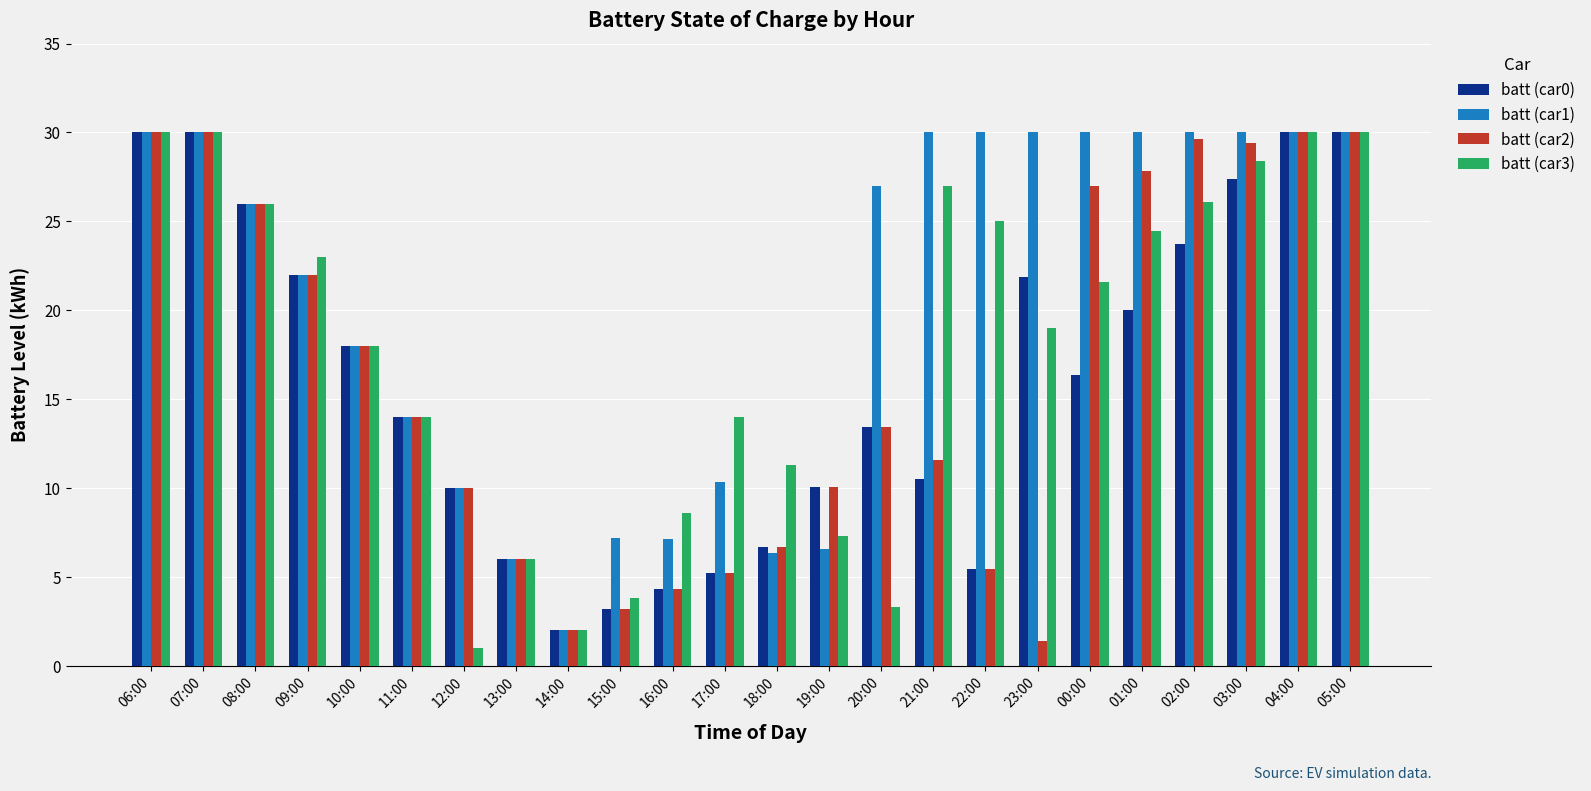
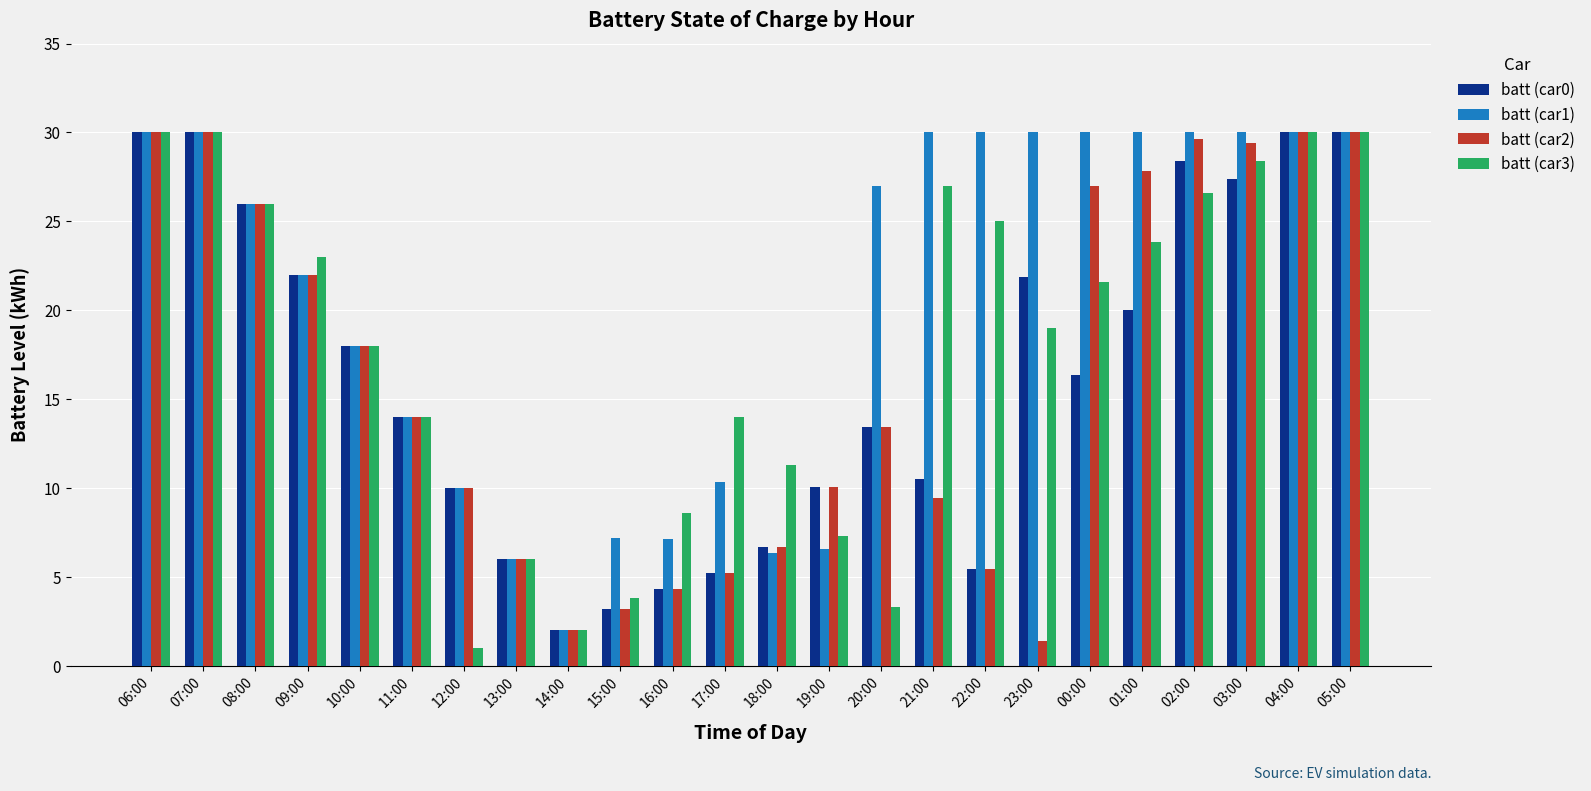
  {
    "batt (car0)": {
      "06:00": 30.0,
      "07:00": 30.0,
      "08:00": 26.0,
      "09:00": 22.0,
      "10:00": 18.0,
      "11:00": 14.0,
      "12:00": 10.0,
      "13:00": 6.0,
      "14:00": 2.0,
      "15:00": 3.2,
      "16:00": 4.4,
      "17:00": 5.3,
      "18:00": 6.7,
      "19:00": 10.1,
      "20:00": 13.4,
      "21:00": 10.5,
      "22:00": 5.4,
      "23:00": 21.9,
      "00:00": 16.4,
      "01:00": 20.0,
-     "02:00": 23.7,
+     "02:00": 28.4,
      "03:00": 27.4,
      "04:00": 30.0,
      "05:00": 30.0
    },
    "batt (car1)": {
      "06:00": 30.0,
      "07:00": 30.0,
      "08:00": 26.0,
      "09:00": 22.0,
      "10:00": 18.0,
      "11:00": 14.0,
      "12:00": 10.0,
      "13:00": 6.0,
      "14:00": 2.0,
      "15:00": 7.2,
      "16:00": 7.1,
      "17:00": 10.4,
      "18:00": 6.4,
      "19:00": 6.6,
      "20:00": 27.0,
      "21:00": 30.0,
      "22:00": 30.0,
      "23:00": 30.0,
      "00:00": 30.0,
      "01:00": 30.0,
      "02:00": 30.0,
      "03:00": 30.0,
      "04:00": 30.0,
      "05:00": 30.0
    },
    "batt (car2)": {
      "06:00": 30.0,
      "07:00": 30.0,
      "08:00": 26.0,
      "09:00": 22.0,
      "10:00": 18.0,
      "11:00": 14.0,
      "12:00": 10.0,
      "13:00": 6.0,
      "14:00": 2.0,
      "15:00": 3.2,
      "16:00": 4.4,
      "17:00": 5.3,
      "18:00": 6.7,
      "19:00": 10.1,
      "20:00": 13.4,
-     "21:00": 11.6,
+     "21:00": 9.4,
      "22:00": 5.4,
      "23:00": 1.4,
      "00:00": 27.0,
      "01:00": 27.8,
      "02:00": 29.6,
      "03:00": 29.4,
      "04:00": 30.0,
      "05:00": 30.0
    },
    "batt (car3)": {
      "06:00": 30.0,
      "07:00": 30.0,
      "08:00": 26.0,
      "09:00": 23.0,
      "10:00": 18.0,
      "11:00": 14.0,
      "12:00": 1.0,
      "13:00": 6.0,
      "14:00": 2.0,
      "15:00": 3.8,
      "16:00": 8.6,
      "17:00": 14.0,
      "18:00": 11.3,
      "19:00": 7.3,
      "20:00": 3.3,
      "21:00": 27.0,
      "22:00": 25.0,
      "23:00": 19.0,
      "00:00": 21.6,
-     "01:00": 24.5,
-     "02:00": 26.1,
+     "01:00": 23.8,
+     "02:00": 26.6,
      "03:00": 28.4,
      "04:00": 30.0,
      "05:00": 30.0
    }
  }
